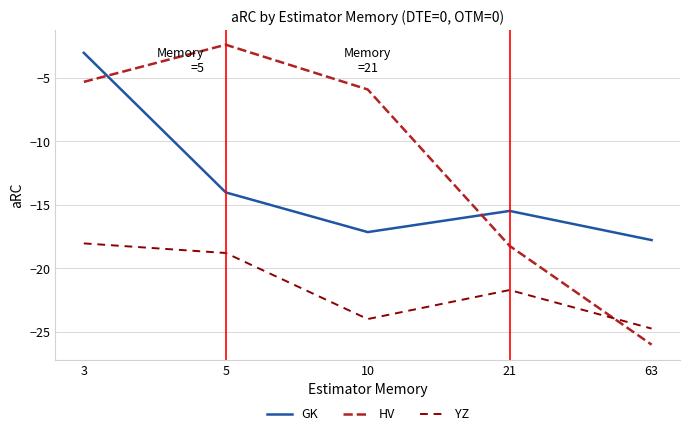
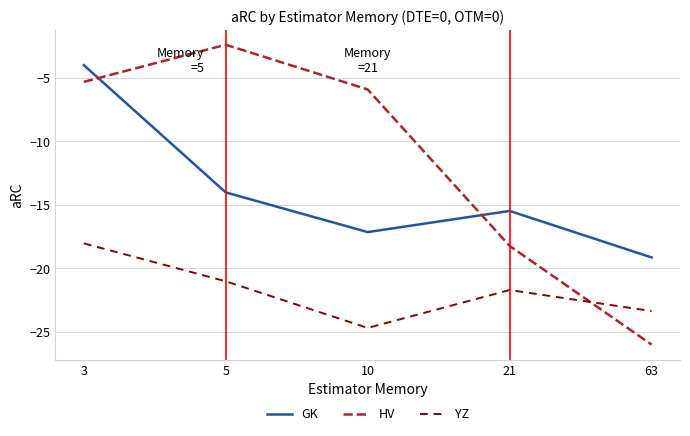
  {
    "GK": {
-     "3": -3.0,
+     "3": -4.0,
      "5": -14.0,
      "10": -17.2,
      "21": -15.5,
-     "63": -17.8
+     "63": -19.2
    },
    "HV": {
      "3": -5.3,
      "21": -18.2,
      "63": -26.0
    },
    "YZ": {
      "3": -18.0,
-     "5": -18.8,
-     "10": -24.0,
+     "5": -21.0,
+     "10": -24.7,
      "21": -21.7,
-     "63": -24.8
+     "63": -23.4
    }
  }
